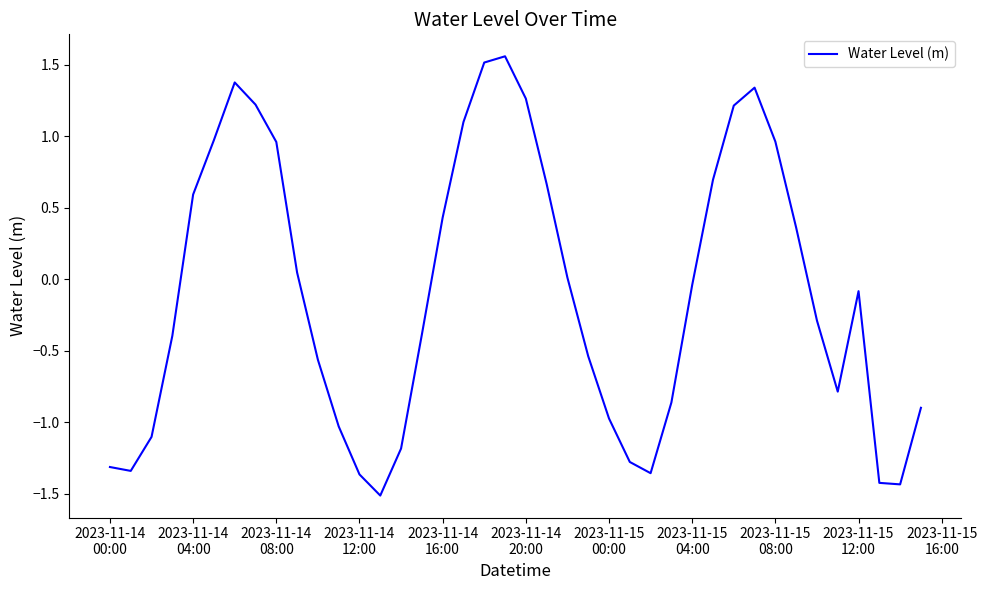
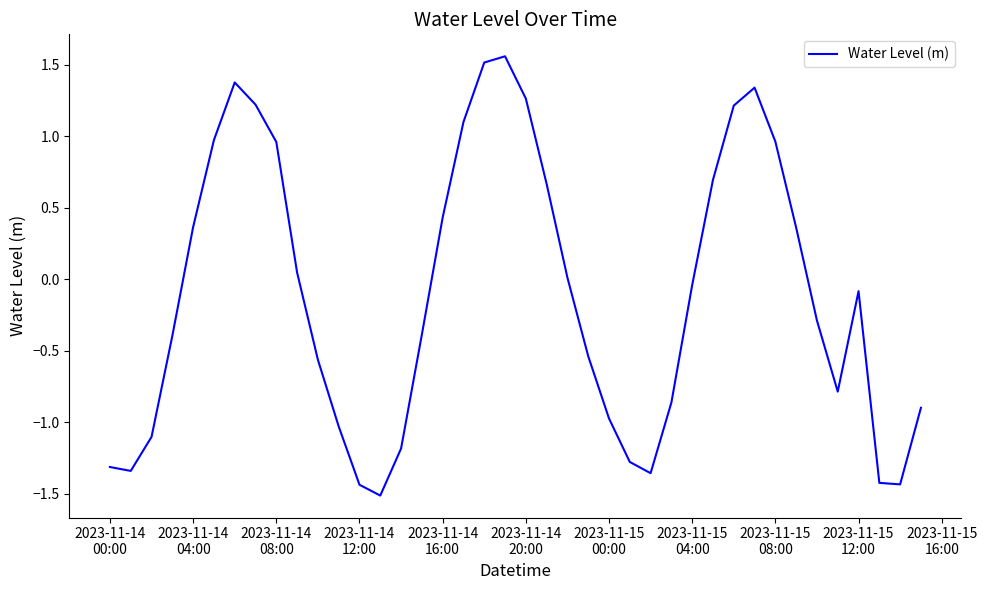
  {
    "2023-11-14 00:00": -1.31,
-   "2023-11-14 04:00": 0.59,
+   "2023-11-14 04:00": 0.36,
    "2023-11-14 08:00": 0.96,
-   "2023-11-14 12:00": -1.36,
+   "2023-11-14 12:00": -1.44,
    "2023-11-14 16:00": 0.43,
    "2023-11-14 20:00": 1.26,
    "2023-11-15 00:00": -0.97,
    "2023-11-15 04:00": -0.04,
    "2023-11-15 08:00": 0.96,
    "2023-11-15 12:00": -0.08
  }
